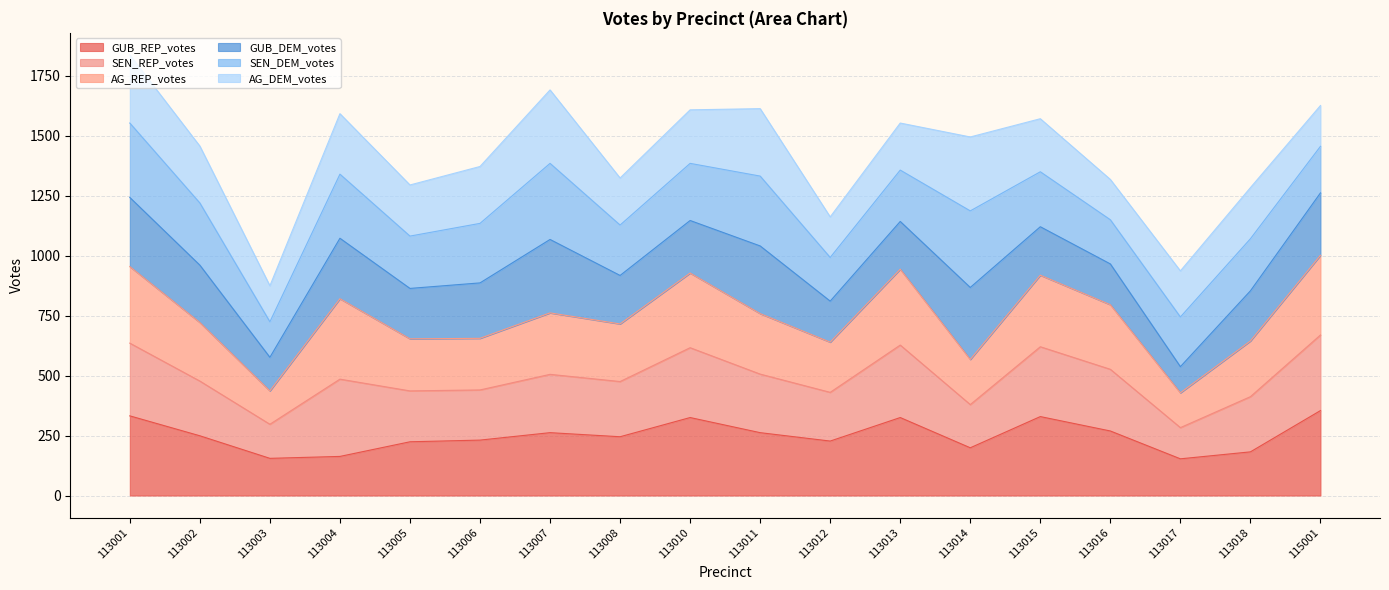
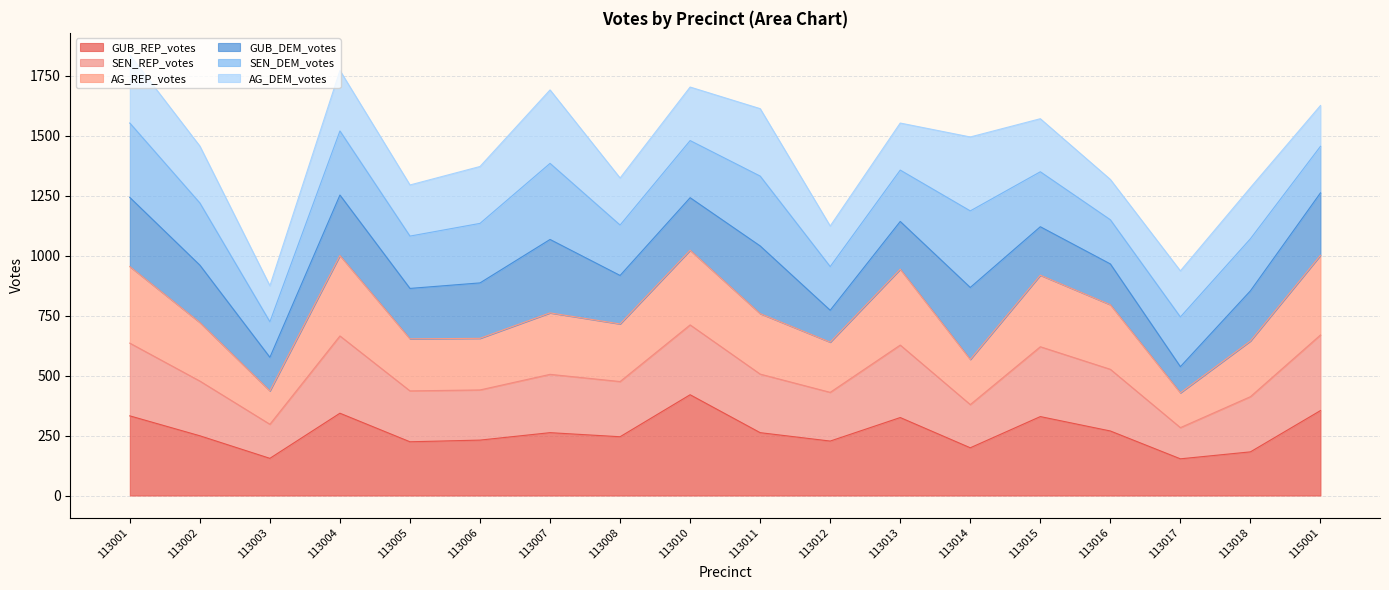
  {
    "GUB_REP_votes": {
      "113001": 330,
      "113002": 250,
      "113003": 160,
-     "113004": 160,
+     "113004": 340,
      "113005": 220,
      "113006": 230,
      "113007": 260,
      "113008": 250,
-     "113010": 330,
+     "113010": 420,
      "113011": 260,
      "113012": 230,
      "113013": 330,
      "113014": 200,
      "113015": 330,
      "113016": 270,
      "113017": 150,
      "113018": 180,
      "115001": 350
    },
    "GUB_DEM_votes": {
      "113001": 290,
      "113002": 240,
      "113003": 140,
      "113004": 250,
      "113005": 210,
      "113006": 230,
      "113007": 310,
      "113008": 200,
      "113010": 220,
      "113011": 280,
-     "113012": 170,
+     "113012": 130,
      "113013": 200,
      "113014": 300,
      "113015": 200,
      "113016": 170,
      "113017": 110,
      "113018": 210,
      "115001": 260
    }
  }
